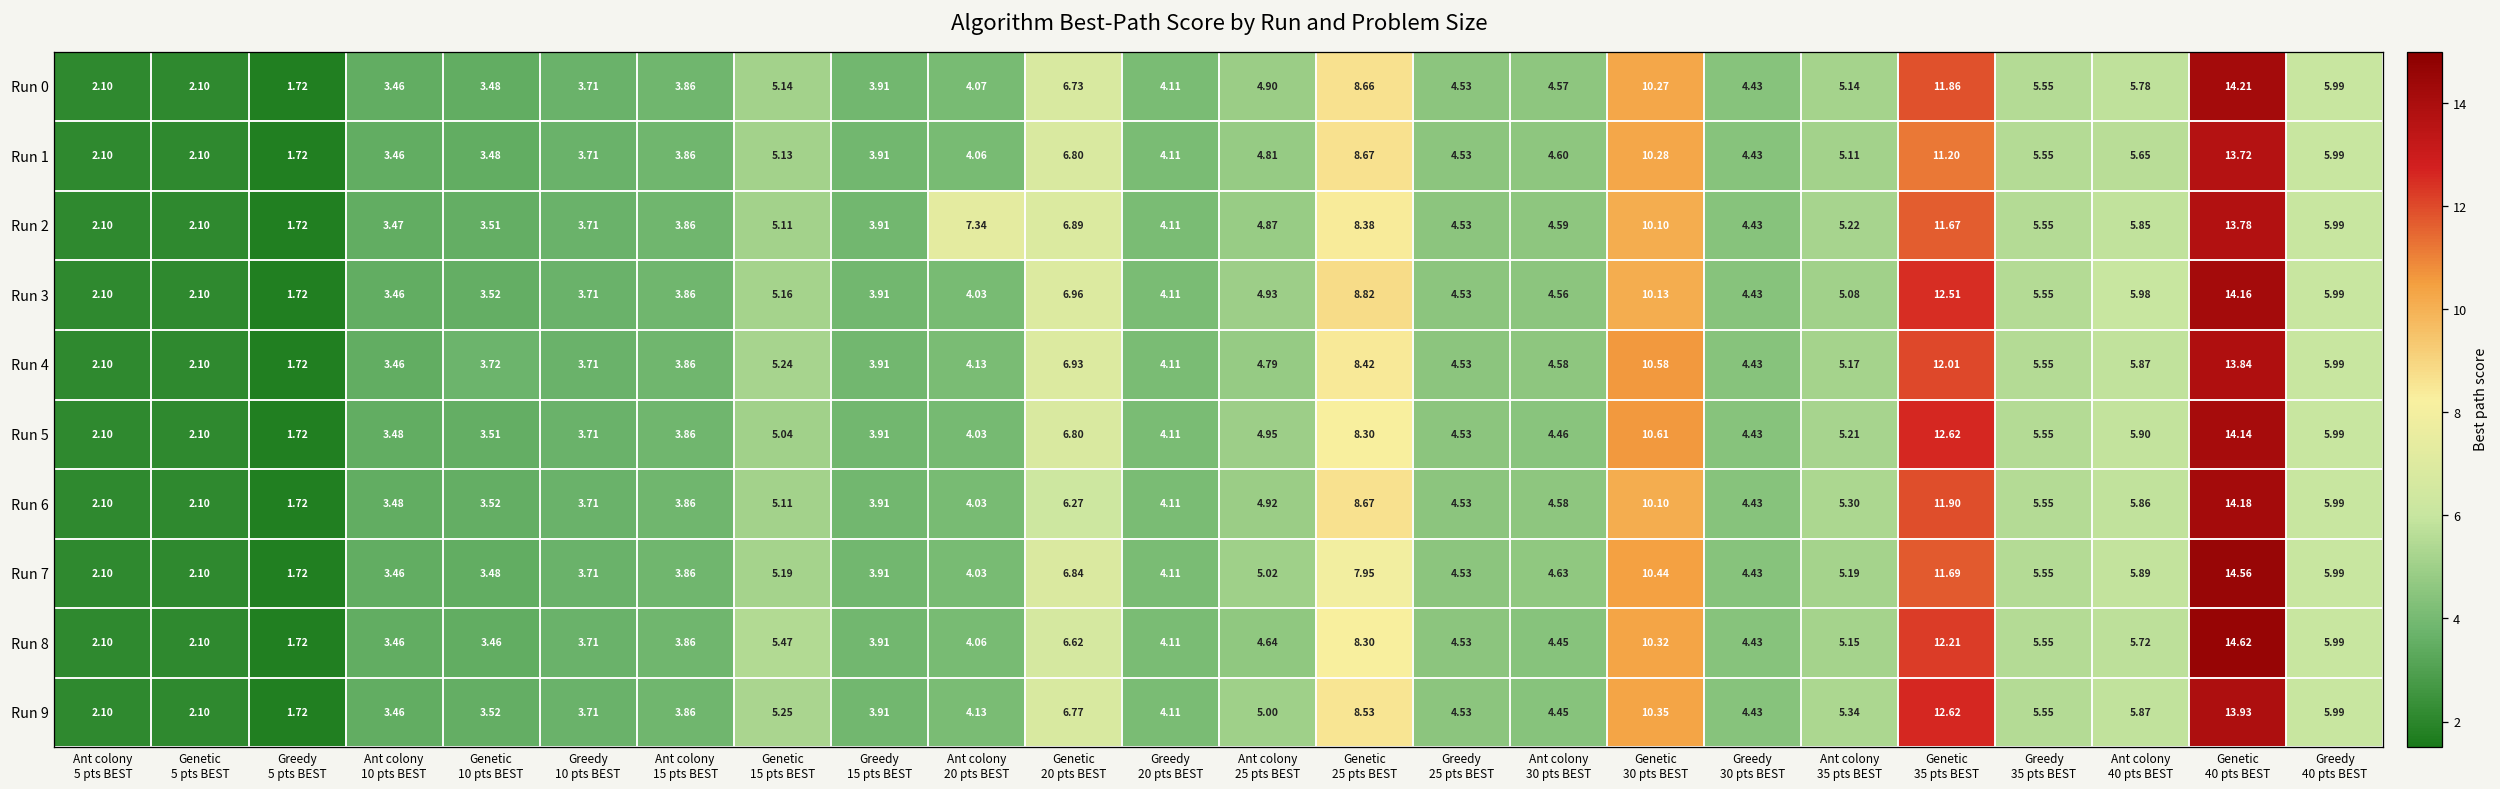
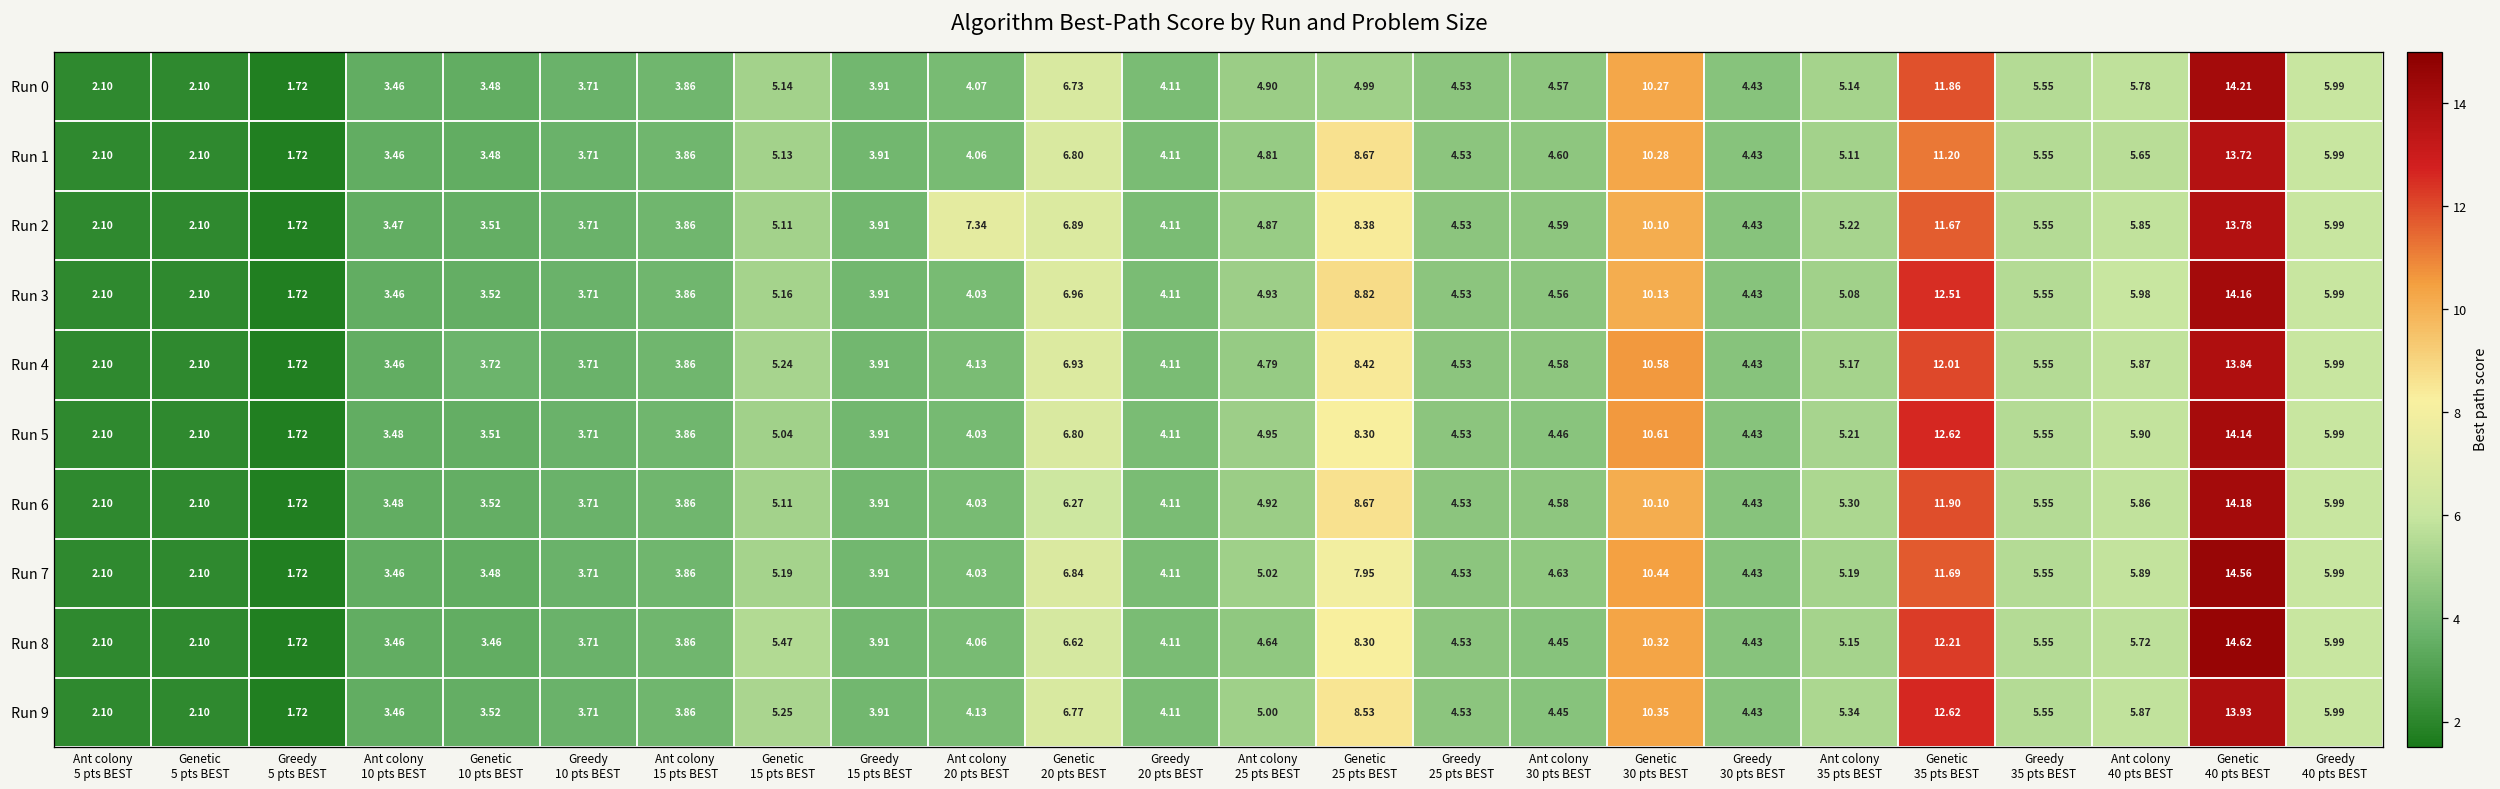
  {
    "Run 0": {
      "Ant colony 5 pts BEST": 2.10,
      "Genetic 5 pts BEST": 2.10,
      "Greedy 5 pts BEST": 1.72,
      "Ant colony 10 pts BEST": 3.46,
      "Genetic 10 pts BEST": 3.48,
      "Greedy 10 pts BEST": 3.71,
      "Ant colony 15 pts BEST": 3.86,
      "Genetic 15 pts BEST": 5.14,
      "Greedy 15 pts BEST": 3.91,
      "Ant colony 20 pts BEST": 4.07,
      "Genetic 20 pts BEST": 6.73,
      "Greedy 20 pts BEST": 4.11,
      "Ant colony 25 pts BEST": 4.90,
-     "Genetic 25 pts BEST": 8.66,
+     "Genetic 25 pts BEST": 4.99,
      "Greedy 25 pts BEST": 4.53,
      "Ant colony 30 pts BEST": 4.57,
      "Genetic 30 pts BEST": 10.27,
      "Greedy 30 pts BEST": 4.43,
      "Ant colony 35 pts BEST": 5.14,
      "Genetic 35 pts BEST": 11.86,
      "Greedy 35 pts BEST": 5.55,
      "Ant colony 40 pts BEST": 5.78,
      "Genetic 40 pts BEST": 14.21,
      "Greedy 40 pts BEST": 5.99
    }
  }
